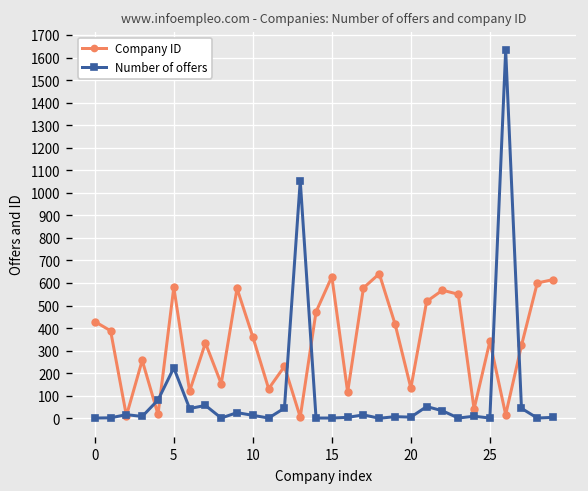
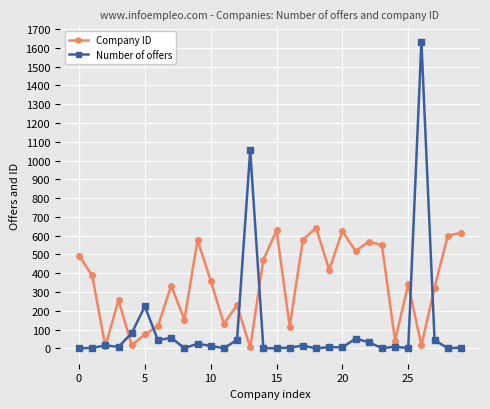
  {
    "Company ID": {
-     "0": 430,
-     "5": 580,
+     "0": 490,
+     "5": 70,
      "10": 360,
      "15": 630,
-     "20": 130,
+     "20": 620,
      "25": 340
    },
    "Number of offers": {
      "0": 0,
      "5": 220,
      "10": 10,
      "15": 0,
      "20": 10,
      "25": 0
    }
  }
